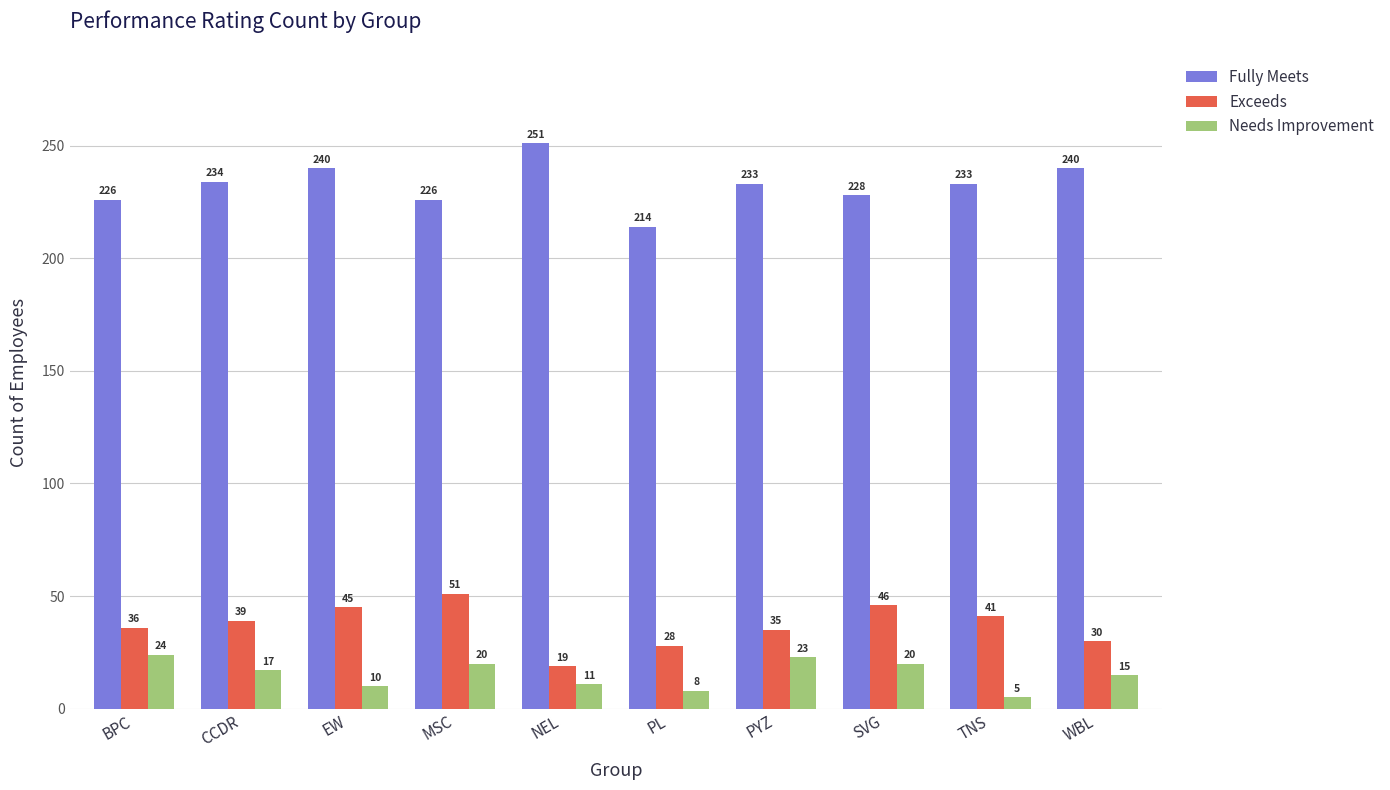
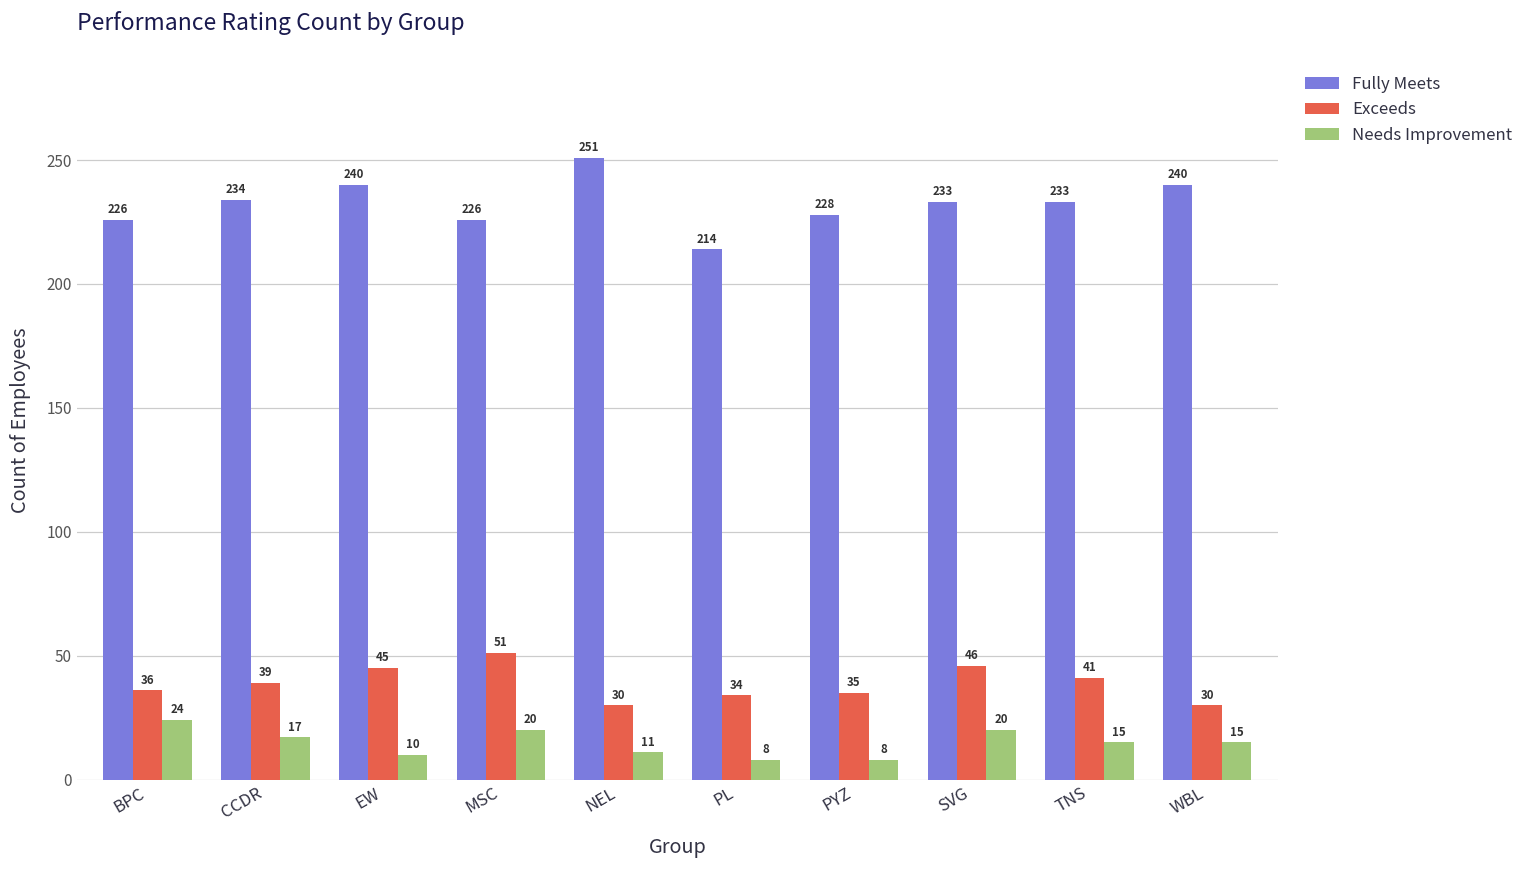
  {
    "Fully Meets": {
      "BPC": 226,
      "CCDR": 234,
      "EW": 240,
      "MSC": 226,
      "NEL": 251,
      "PL": 214,
-     "PYZ": 233,
-     "SVG": 228,
+     "PYZ": 228,
+     "SVG": 233,
      "TNS": 233,
      "WBL": 240
    },
    "Exceeds": {
      "BPC": 36,
      "CCDR": 39,
      "EW": 45,
      "MSC": 51,
-     "NEL": 19,
-     "PL": 28,
+     "NEL": 30,
+     "PL": 34,
      "PYZ": 35,
      "SVG": 46,
      "TNS": 41,
      "WBL": 30
    },
    "Needs Improvement": {
      "BPC": 24,
      "CCDR": 17,
      "EW": 10,
      "MSC": 20,
      "NEL": 11,
      "PL": 8,
-     "PYZ": 23,
+     "PYZ": 8,
      "SVG": 20,
-     "TNS": 5,
+     "TNS": 15,
      "WBL": 15
    }
  }
